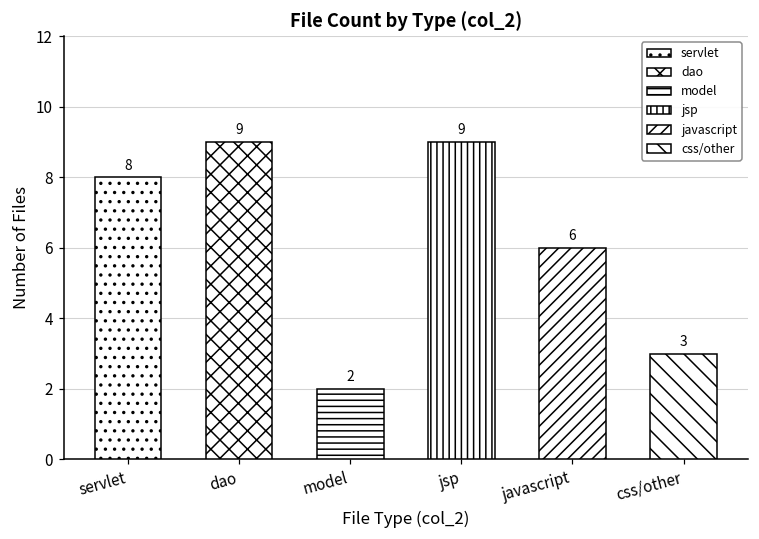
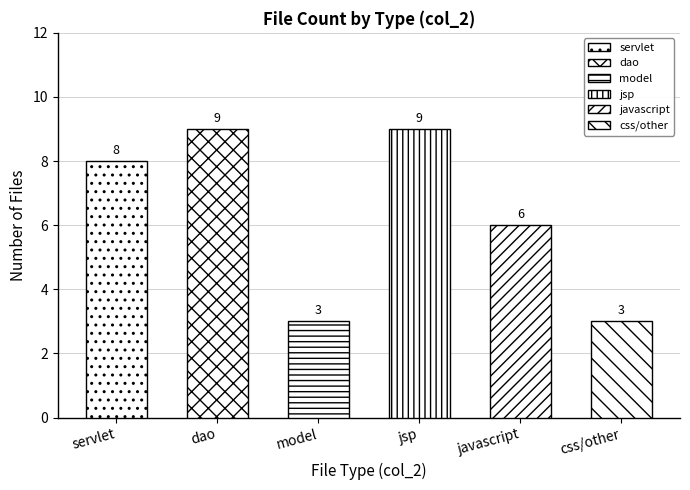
  {
    "servlet": 8,
    "dao": 9,
-   "model": 2,
+   "model": 3,
    "jsp": 9,
    "javascript": 6,
    "css/other": 3
  }
